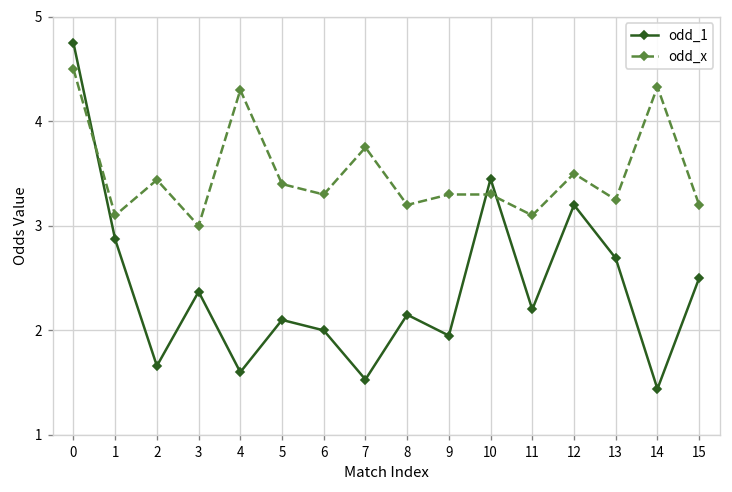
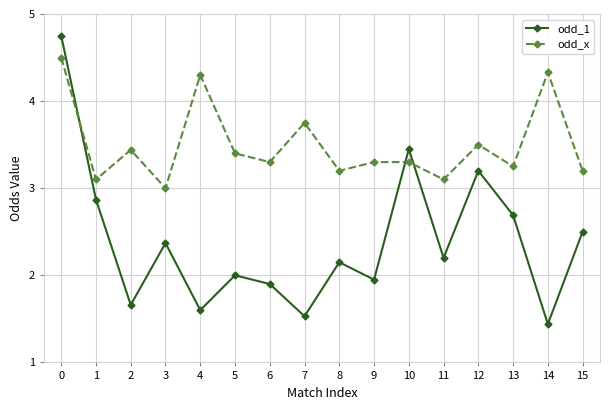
  {
    "odd_1": {
      "0": 4.8,
      "1": 2.9,
      "2": 1.7,
      "3": 2.4,
      "4": 1.6,
-     "5": 2.1,
-     "6": 2.0,
+     "5": 2.0,
+     "6": 1.9,
      "7": 1.5,
      "8": 2.2,
      "9": 2.0,
      "10": 3.5,
      "11": 2.2,
      "12": 3.2,
      "13": 2.7,
      "14": 1.4,
      "15": 2.5
    },
    "odd_x": {
      "0": 4.5,
      "1": 3.1,
      "2": 3.4,
      "3": 3.0,
      "4": 4.3,
      "5": 3.4,
      "6": 3.3,
      "7": 3.8,
      "8": 3.2,
      "9": 3.3,
      "10": 3.3,
      "11": 3.1,
      "12": 3.5,
      "13": 3.3,
      "14": 4.3,
      "15": 3.2
    }
  }
